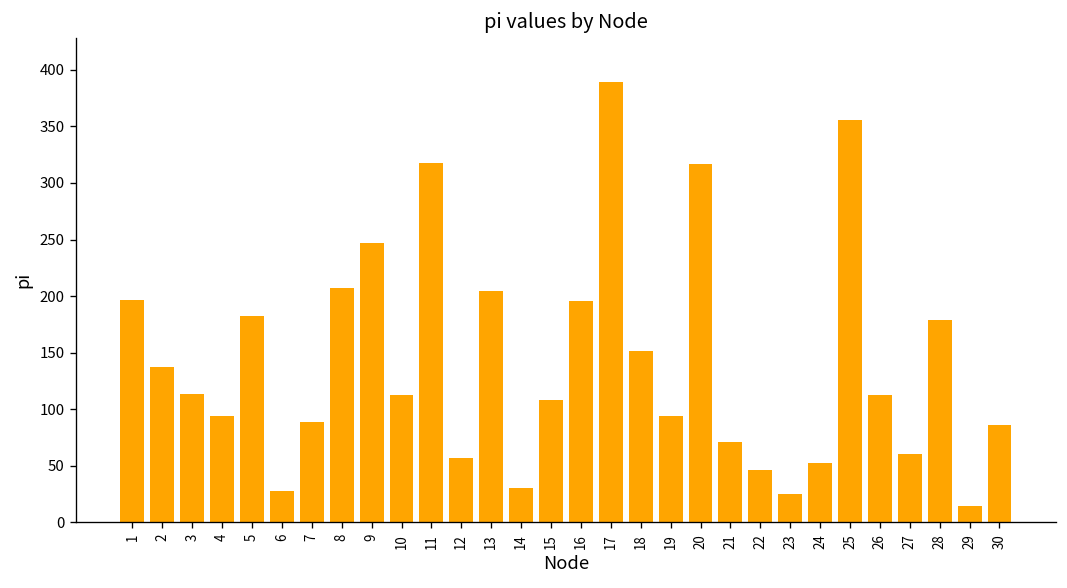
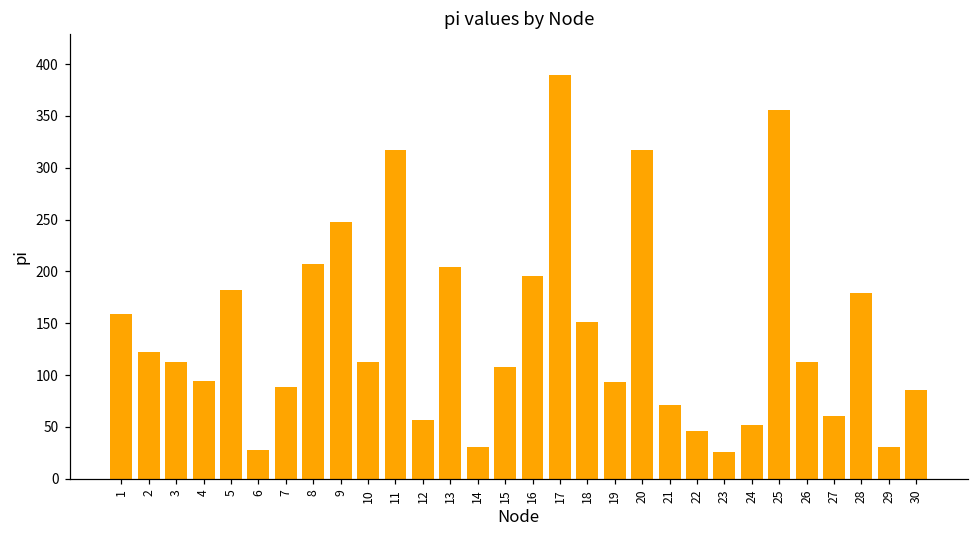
  {
-   "1": 200,
-   "2": 140,
+   "1": 160,
+   "2": 120,
    "3": 110,
    "4": 90,
    "5": 180,
    "6": 30,
    "7": 90,
    "8": 210,
    "9": 250,
    "10": 110,
    "11": 320,
    "12": 60,
    "13": 200,
    "14": 30,
    "15": 110,
    "16": 200,
    "17": 390,
    "18": 150,
    "19": 90,
    "20": 320,
    "21": 70,
    "22": 50,
    "23": 30,
    "24": 50,
    "25": 360,
    "26": 110,
    "27": 60,
    "28": 180,
-   "29": 10,
+   "29": 30,
    "30": 90
  }
